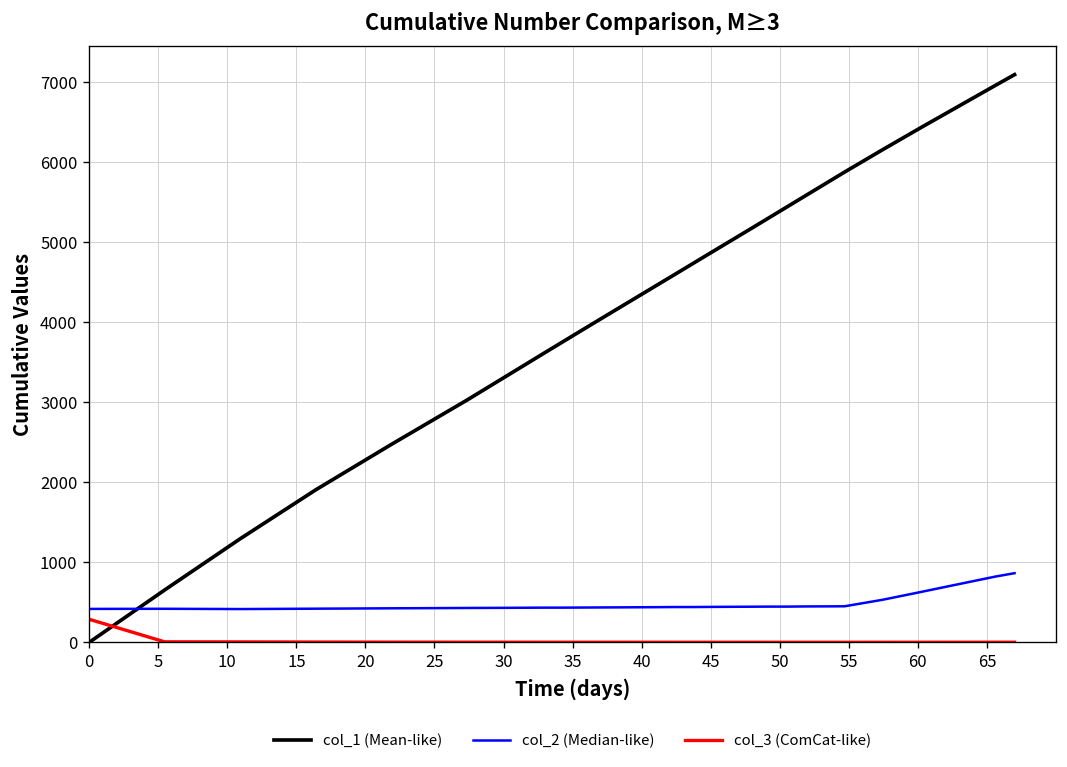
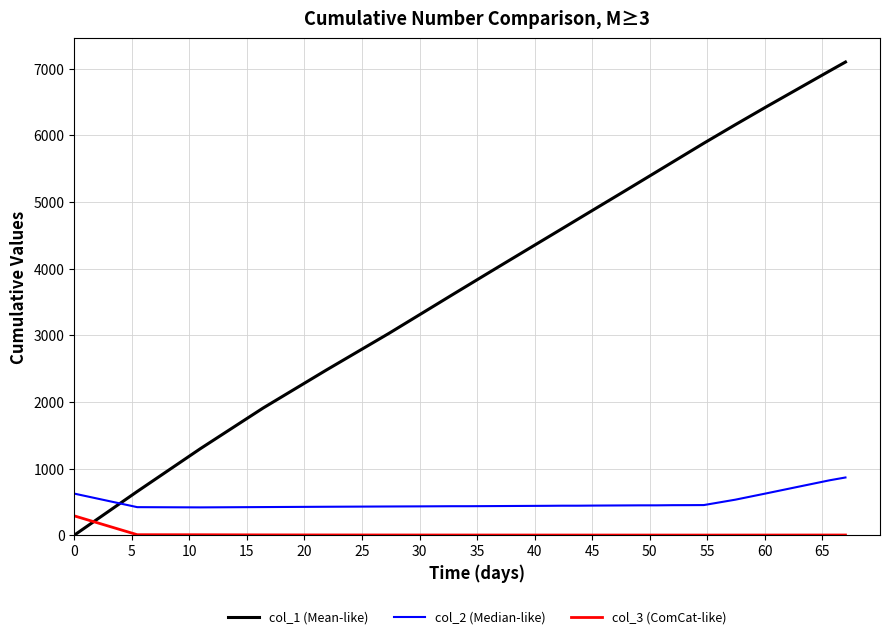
  {
    "col_1 (Mean-like)": {
      "0": 0
    },
    "col_2 (Median-like)": {
-     "0": 400
+     "0": 600
    },
    "col_3 (ComCat-like)": {
      "0": 300
    }
  }
